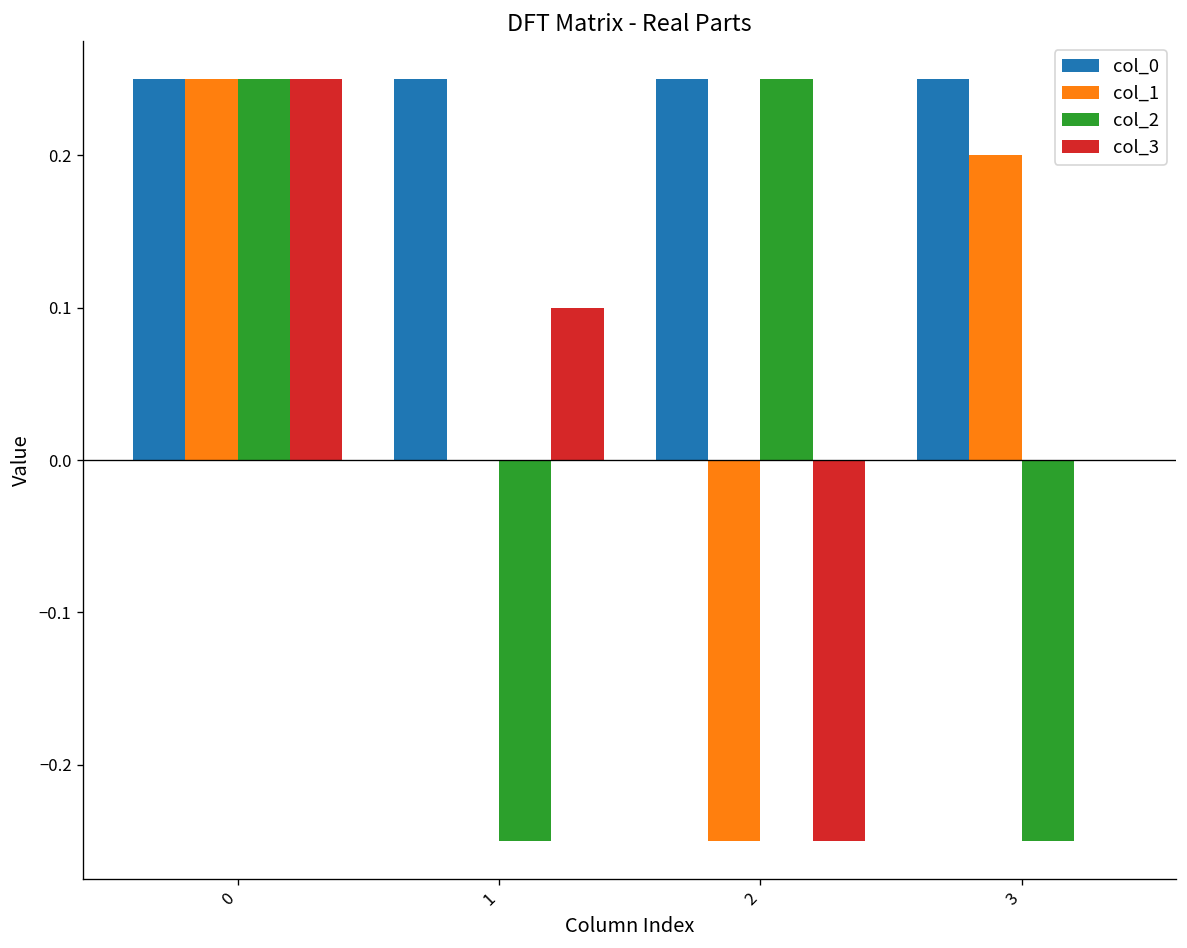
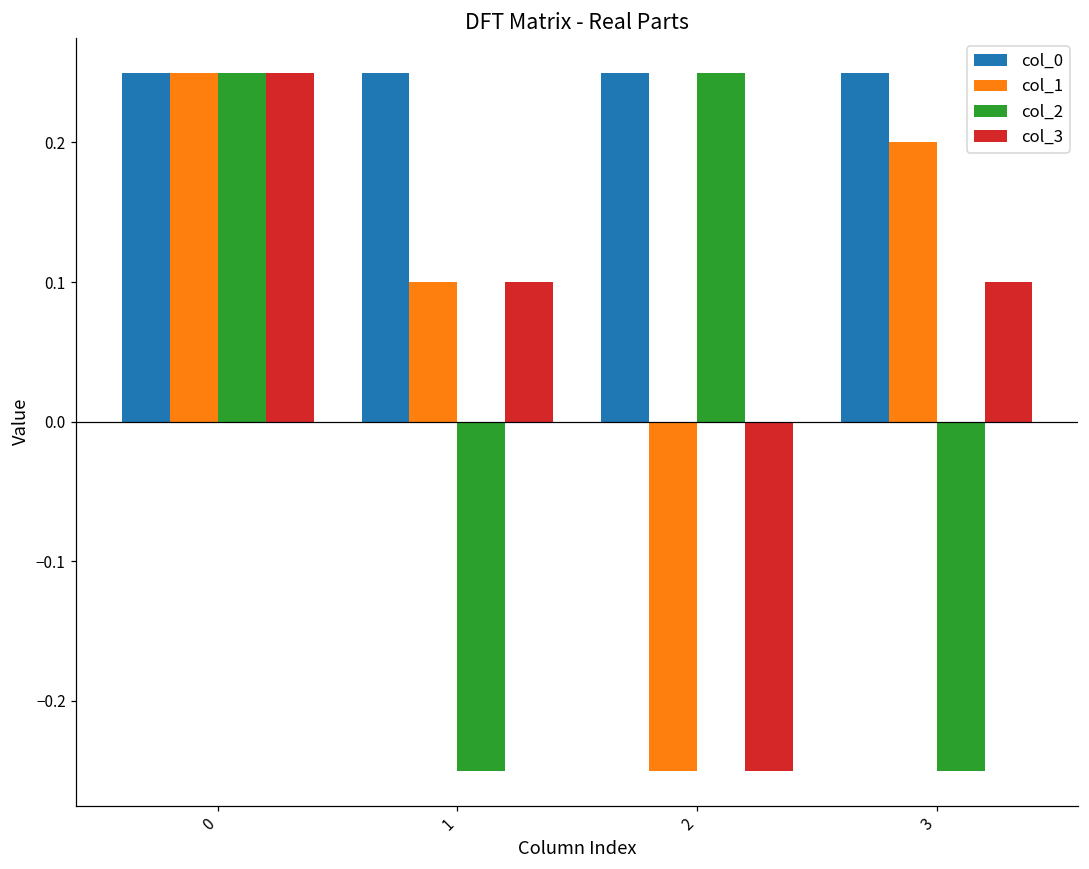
  {
    "col_0": {
      "0": 0.250,
      "1": 0.250,
      "2": 0.250,
      "3": 0.250
    },
    "col_1": {
      "0": 0.250,
-     "1": 0.0,
+     "1": 0.1,
      "2": -0.250,
      "3": 0.2
    },
    "col_2": {
      "0": 0.250,
      "1": -0.250,
      "2": 0.250,
      "3": -0.250
    },
    "col_3": {
      "0": 0.250,
      "1": 0.1,
      "2": -0.250,
-     "3": 0.0
+     "3": 0.1
    }
  }
